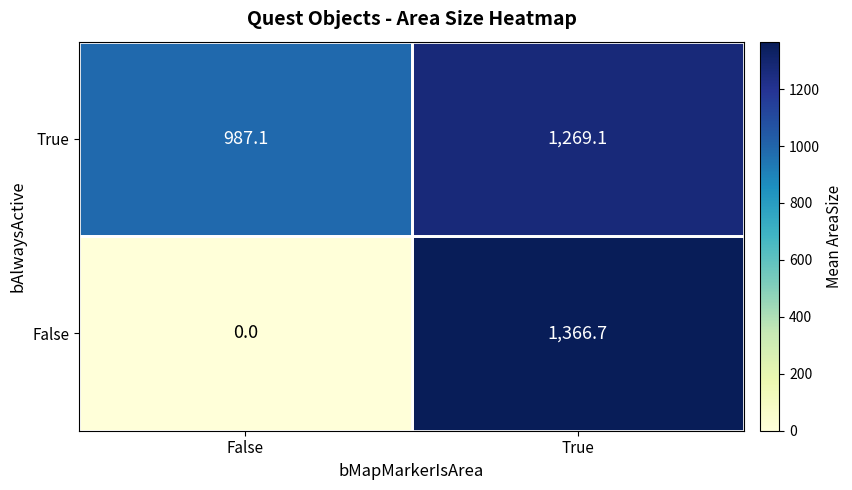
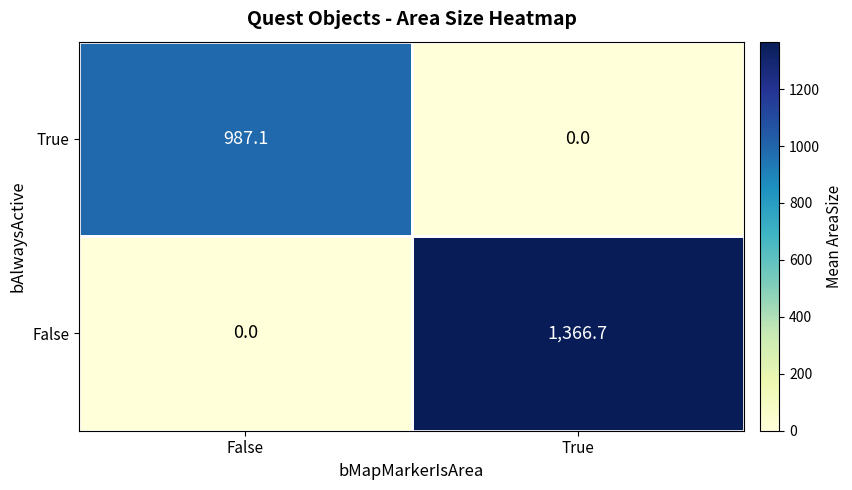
  {
    "True": {
      "False": "987.1",
-     "True": "1,269.1"
+     "True": "0.0"
    },
    "False": {
      "False": "0.0",
      "True": "1,366.7"
    }
  }
